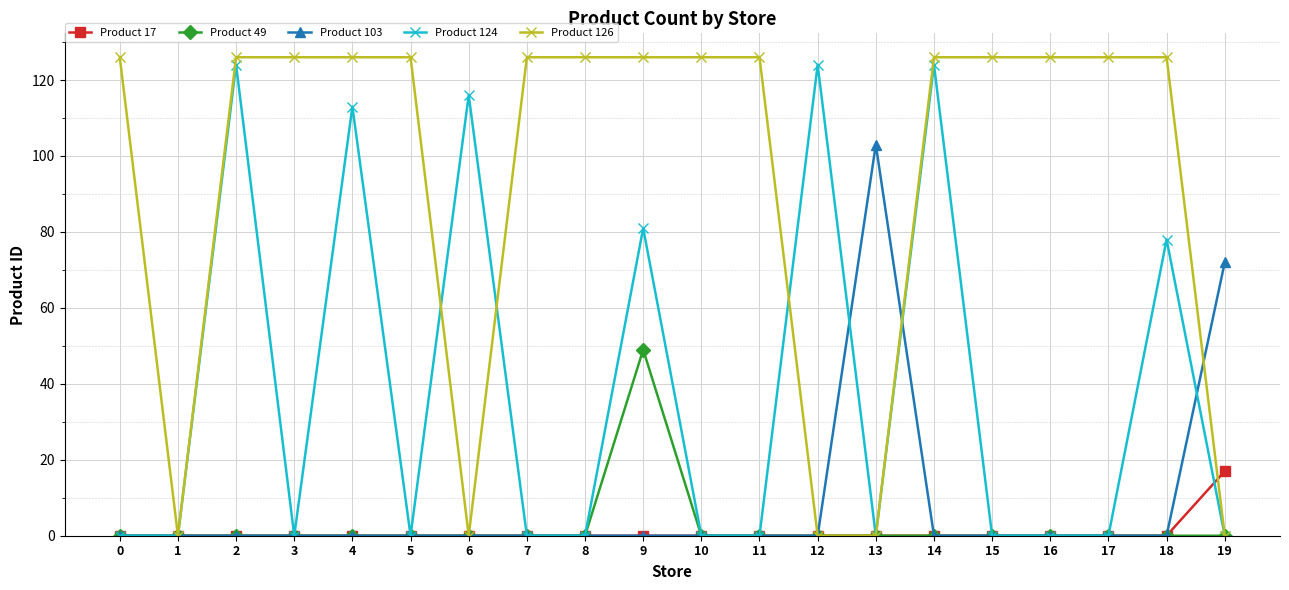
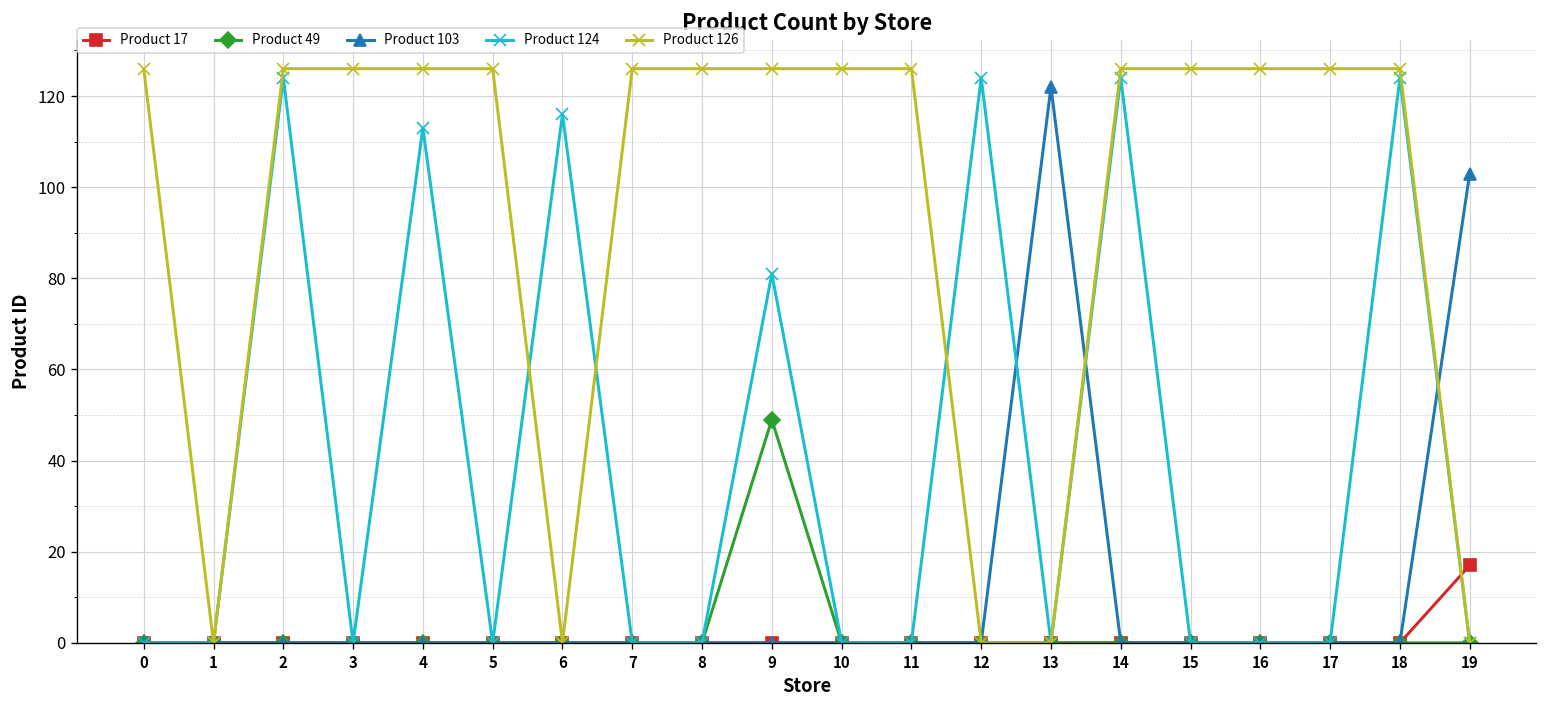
  {
    "Product 17": {
      "19": 17
    },
    "Product 49": {
      "9": 49
    },
    "Product 103": {
-     "13": 103,
-     "19": 72
+     "13": 122,
+     "19": 103
    },
    "Product 124": {
      "2": 124,
      "4": 113,
      "6": 116,
      "9": 81,
      "12": 124,
      "14": 124,
-     "18": 78
+     "18": 124
    },
    "Product 126": {
      "0": 126,
      "2": 126,
      "3": 126,
      "4": 126,
      "5": 126,
      "7": 126,
      "8": 126,
      "9": 126,
      "10": 126,
      "11": 126,
      "14": 126,
      "15": 126,
      "16": 126,
      "17": 126,
      "18": 126
    }
  }
